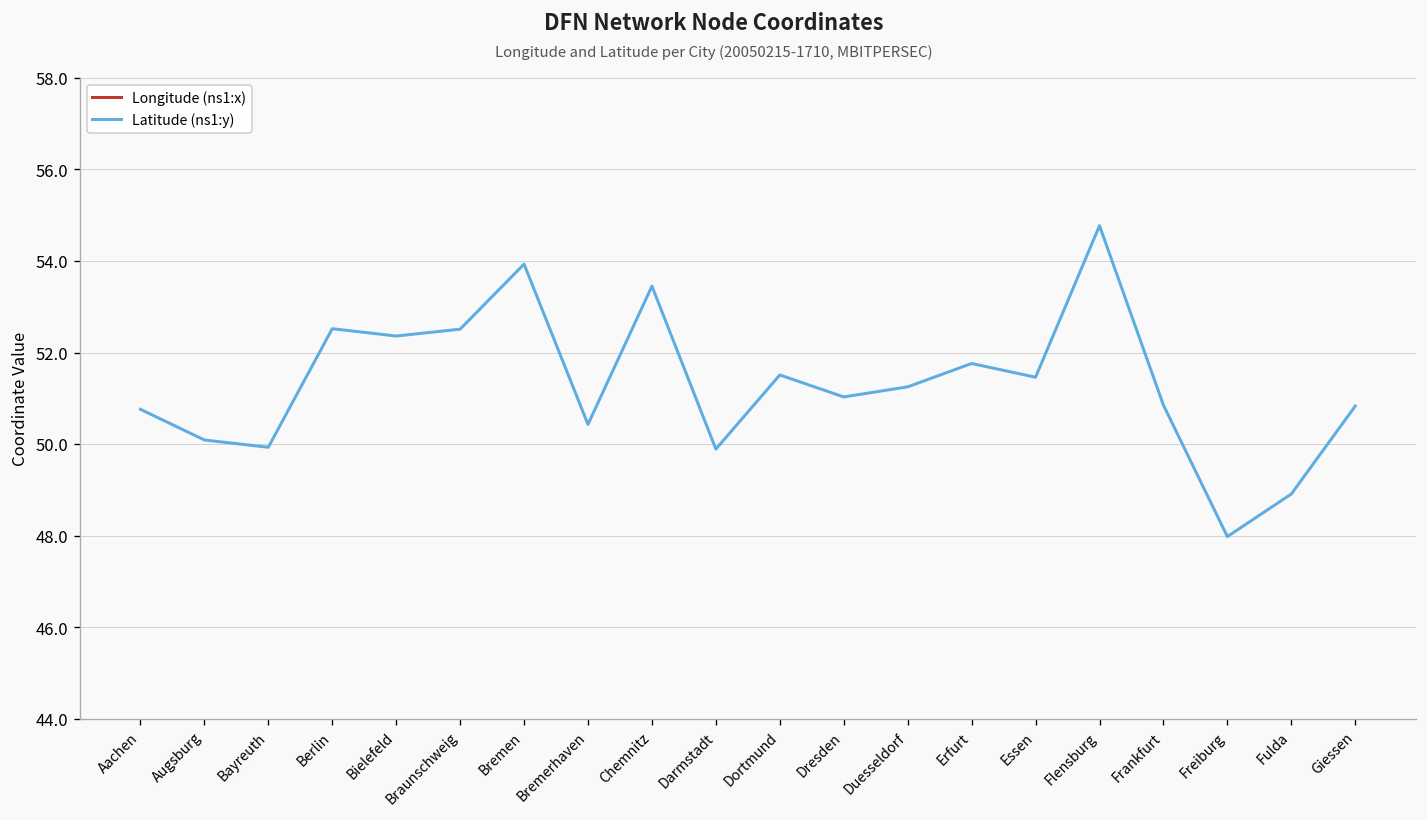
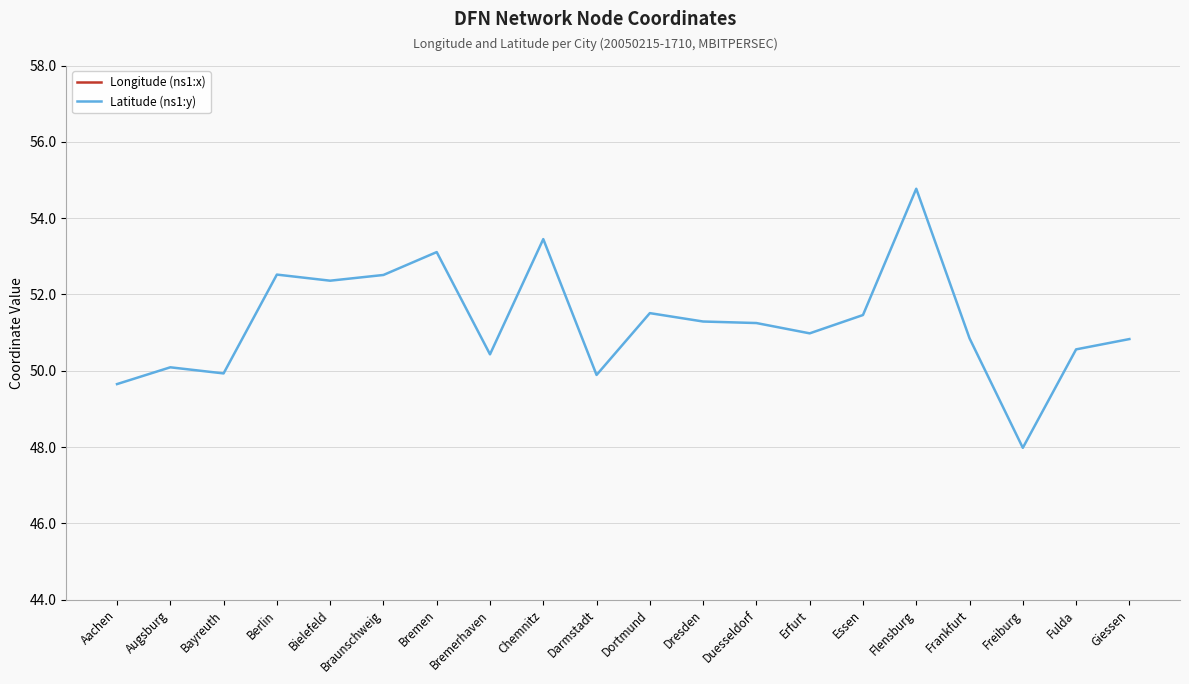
  {
    "Latitude (ns1:y)": {
-     "Aachen": 50.8,
+     "Aachen": 49.7,
      "Augsburg": 50.1,
      "Bayreuth": 49.9,
      "Berlin": 52.5,
      "Bielefeld": 52.4,
      "Braunschweig": 52.5,
-     "Bremen": 53.9,
+     "Bremen": 53.1,
      "Bremerhaven": 50.4,
      "Chemnitz": 53.5,
      "Darmstadt": 49.9,
      "Dortmund": 51.5,
-     "Dresden": 51.0,
+     "Dresden": 51.3,
      "Duesseldorf": 51.3,
-     "Erfurt": 51.8,
+     "Erfurt": 51.0,
      "Essen": 51.5,
      "Flensburg": 54.8,
      "Frankfurt": 50.9,
      "Freiburg": 48.0,
-     "Fulda": 48.9,
+     "Fulda": 50.6,
      "Giessen": 50.8
    }
  }
